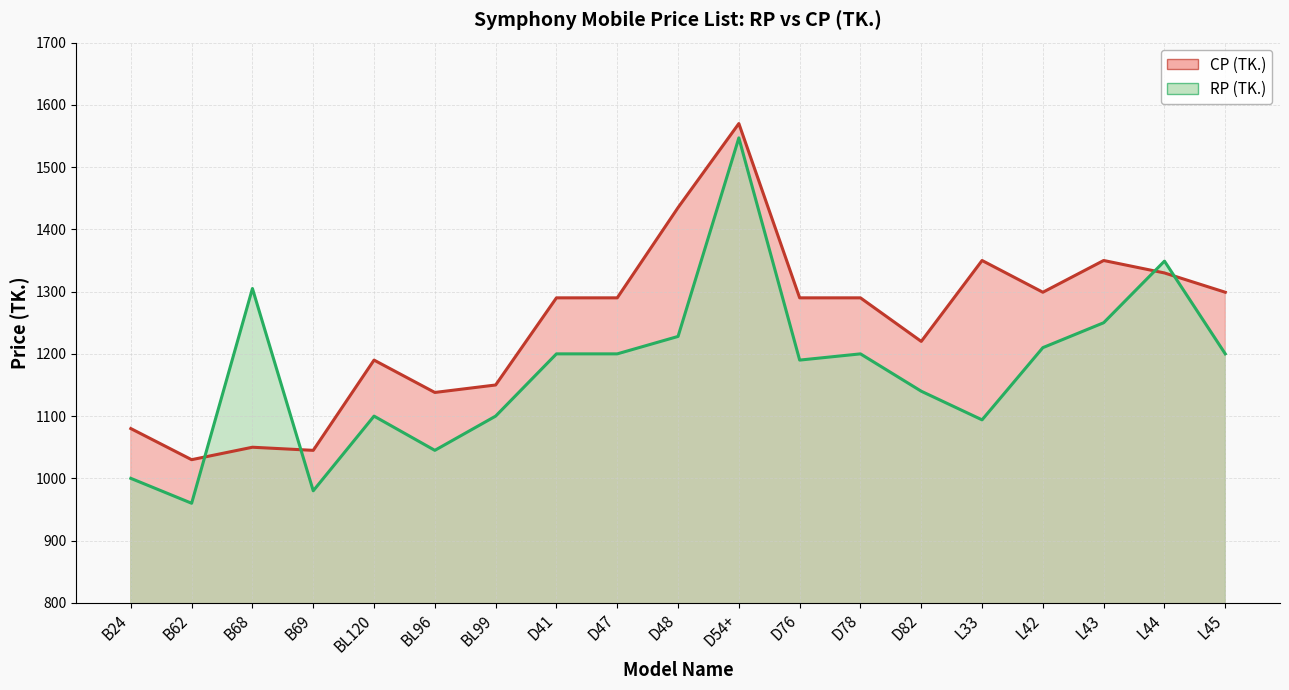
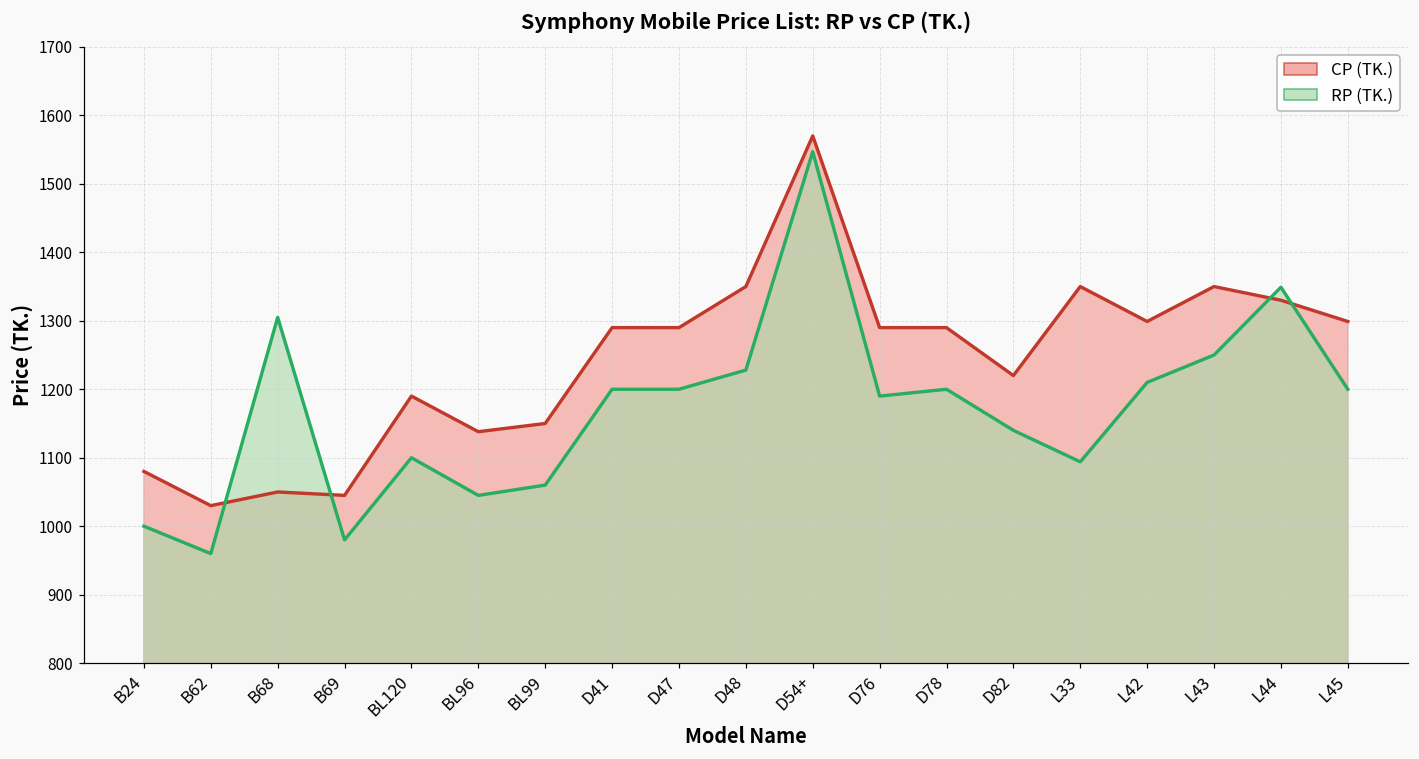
  {
    "CP (TK.)": {
      "B24": 1080,
      "B62": 1030,
      "B68": 1050,
      "B69": 1050,
      "BL120": 1190,
      "BL96": 1140,
      "BL99": 1150,
      "D41": 1290,
      "D47": 1290,
-     "D48": 1440,
+     "D48": 1350,
      "D54+": 1570,
      "D76": 1290,
      "D78": 1290,
      "D82": 1220,
      "L33": 1350,
      "L42": 1300,
      "L43": 1350,
      "L44": 1330,
      "L45": 1300
    },
    "RP (TK.)": {
      "B24": 1000,
      "B62": 960,
      "B68": 1310,
      "B69": 980,
      "BL120": 1100,
      "BL96": 1050,
-     "BL99": 1100,
+     "BL99": 1060,
      "D41": 1200,
      "D47": 1200,
      "D48": 1230,
      "D54+": 1550,
      "D76": 1190,
      "D78": 1200,
      "D82": 1140,
      "L33": 1090,
      "L42": 1210,
      "L43": 1250,
      "L44": 1350,
      "L45": 1200
    }
  }
